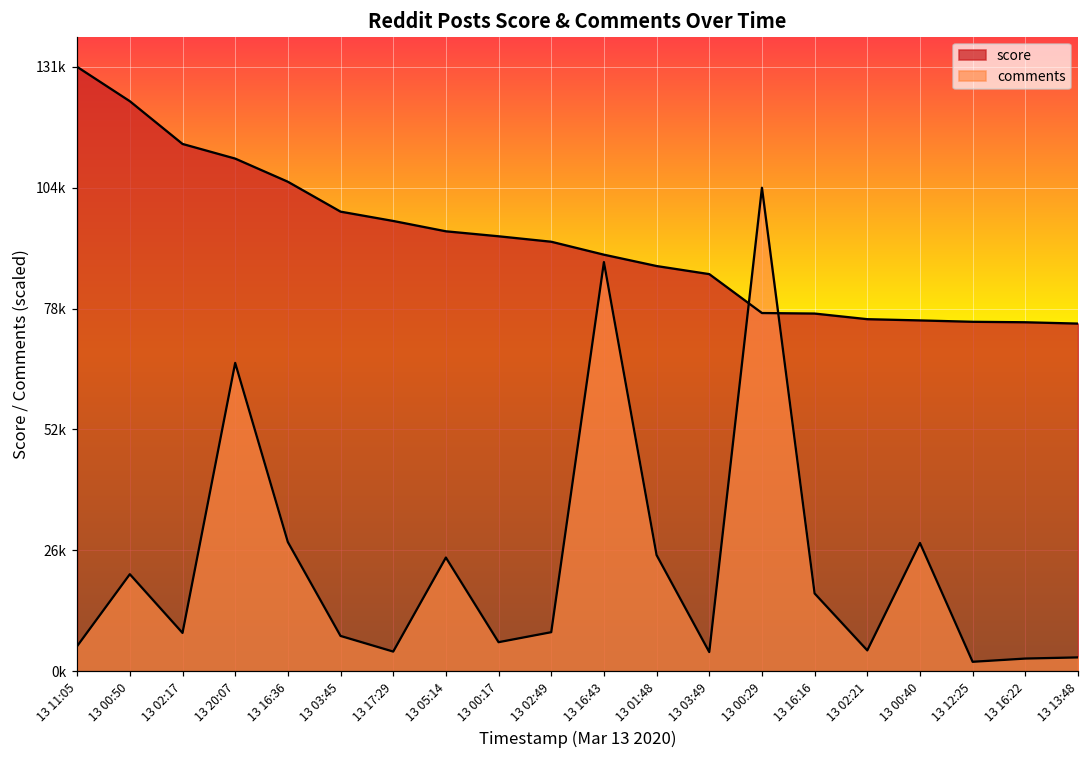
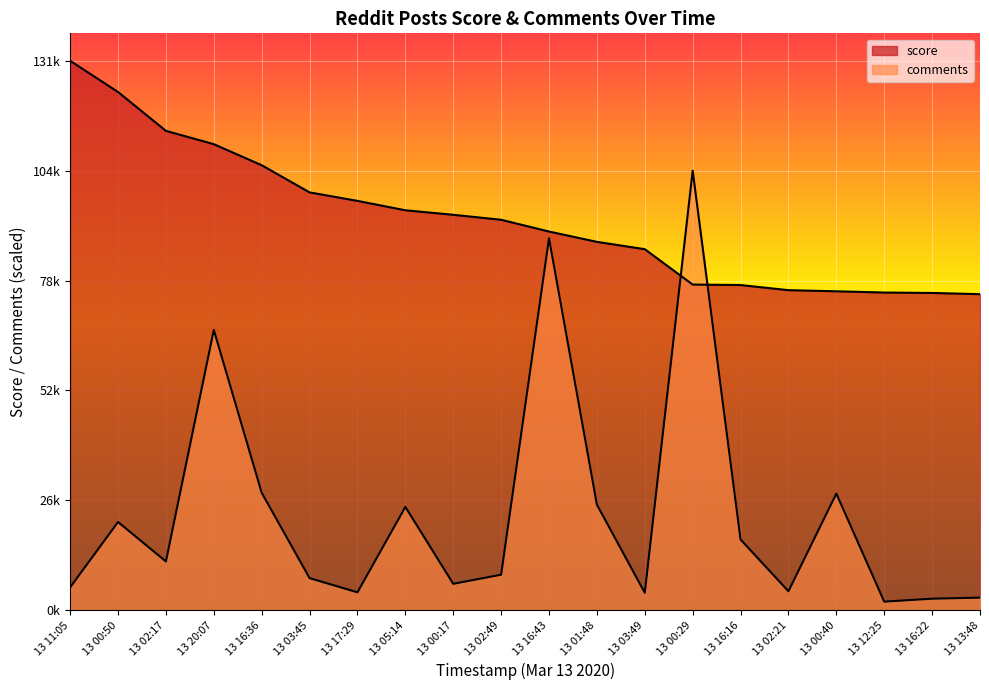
  {
    "score": {
      "13 11:05": 131000,
      "13 00:50": 124000,
      "13 02:17": 114000,
      "13 20:07": 111000,
      "13 16:36": 106000,
      "13 03:45": 100000,
      "13 17:29": 98000,
      "13 05:14": 95000,
      "13 00:17": 94000,
      "13 02:49": 93000,
      "13 16:43": 90000,
      "13 01:48": 88000,
      "13 03:49": 86000,
      "13 00:29": 78000,
      "13 16:16": 78000,
      "13 02:21": 76000,
      "13 00:40": 76000,
      "13 12:25": 76000,
      "13 16:22": 76000,
      "13 13:48": 75000
    },
    "comments": {
      "13 11:05": 5000,
      "13 00:50": 21000,
-     "13 02:17": 8000,
+     "13 02:17": 12000,
      "13 20:07": 67000,
      "13 16:36": 28000,
      "13 03:45": 8000,
      "13 17:29": 4000,
      "13 05:14": 25000,
      "13 00:17": 6000,
      "13 02:49": 8000,
      "13 16:43": 89000,
      "13 01:48": 25000,
      "13 03:49": 4000,
      "13 00:29": 105000,
      "13 16:16": 17000,
      "13 02:21": 5000,
      "13 00:40": 28000,
      "13 12:25": 2000,
      "13 16:22": 3000,
      "13 13:48": 3000
    }
  }
